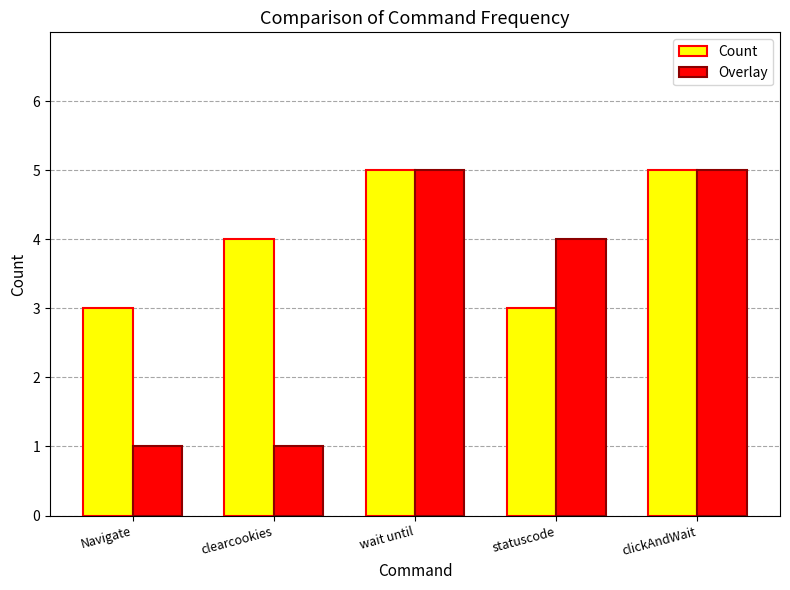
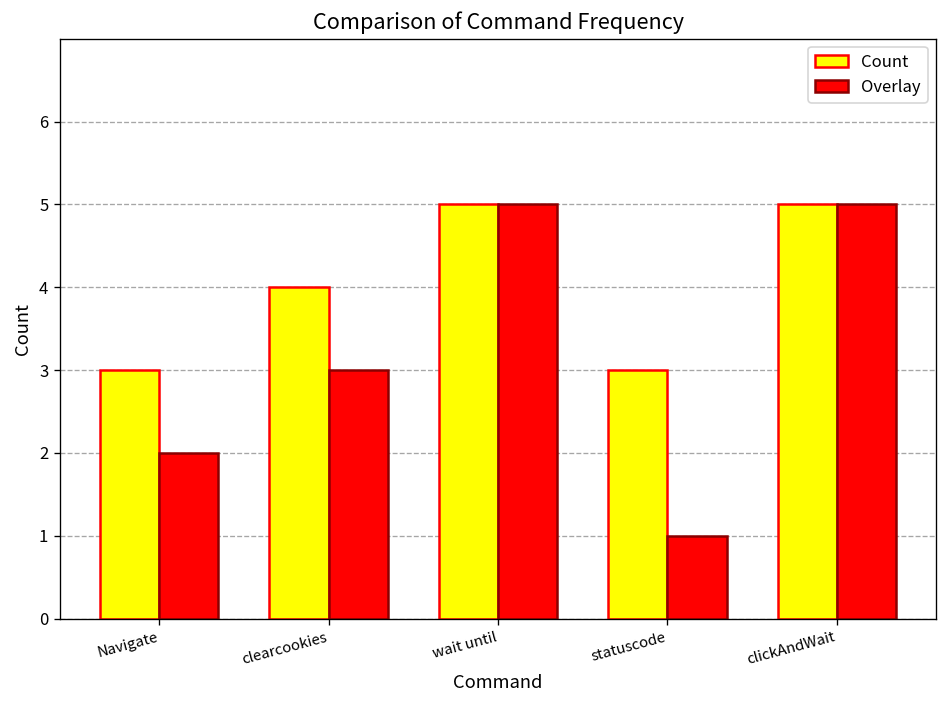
  {
    "Count": {
      "Navigate": 3,
      "clearcookies": 4,
      "wait until": 5,
      "statuscode": 3,
      "clickAndWait": 5
    },
    "Overlay": {
-     "Navigate": 1,
-     "clearcookies": 1,
+     "Navigate": 2,
+     "clearcookies": 3,
      "wait until": 5,
-     "statuscode": 4,
+     "statuscode": 1,
      "clickAndWait": 5
    }
  }
